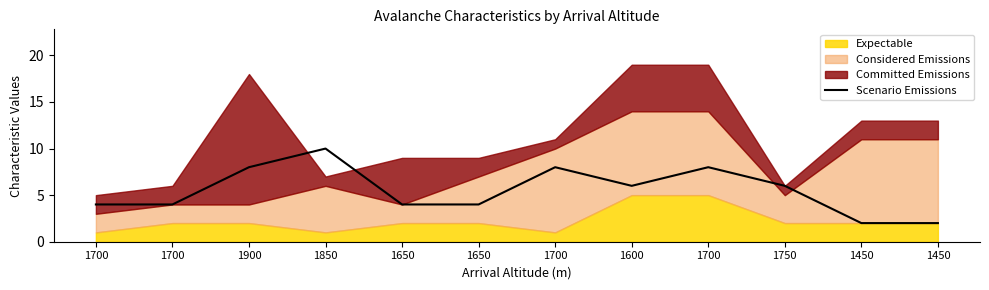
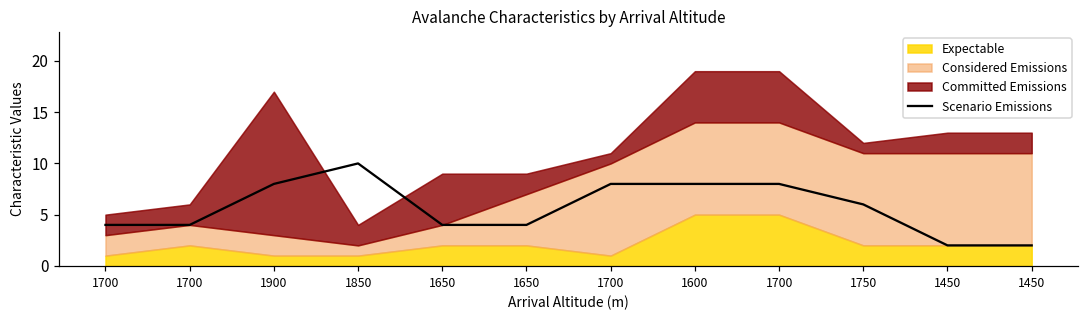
  {
    "Expectable": {
-     "1900": 2,
+     "1900": 1,
      "1850": 1,
      "1600": 5,
      "1750": 2
    },
    "Scenario Emissions": {
      "1900": 8,
      "1850": 10,
-     "1600": 6
+     "1600": 8
    },
    "Considered Emissions": {
      "1900": 2,
-     "1850": 5,
+     "1850": 1,
      "1600": 9,
-     "1750": 3
+     "1750": 9
    },
    "Committed Emissions": {
      "1900": 14,
-     "1850": 1,
+     "1850": 2,
      "1600": 5
    }
  }
